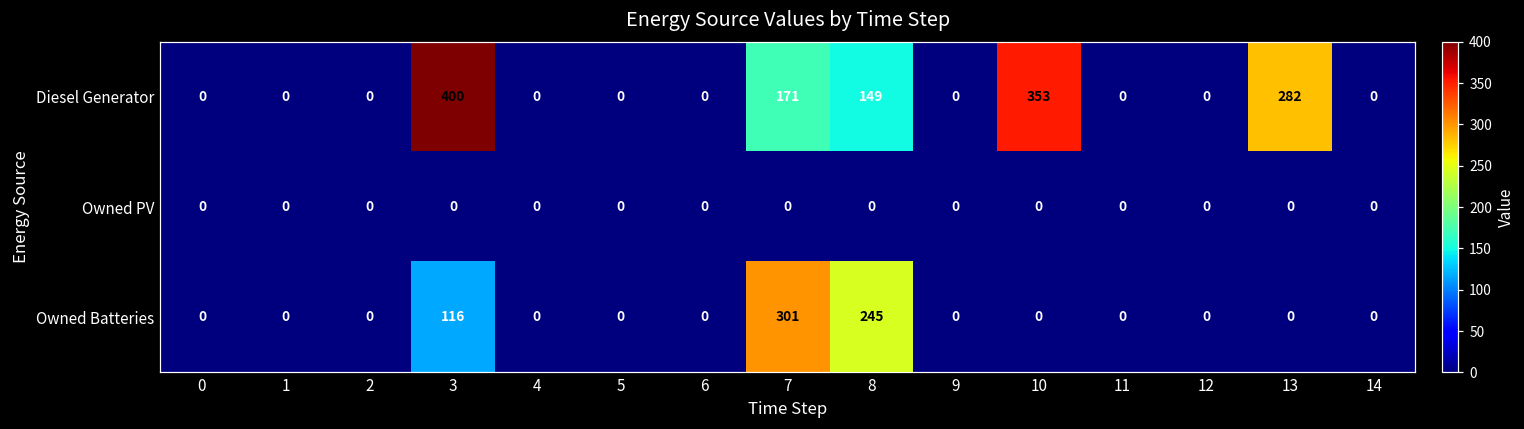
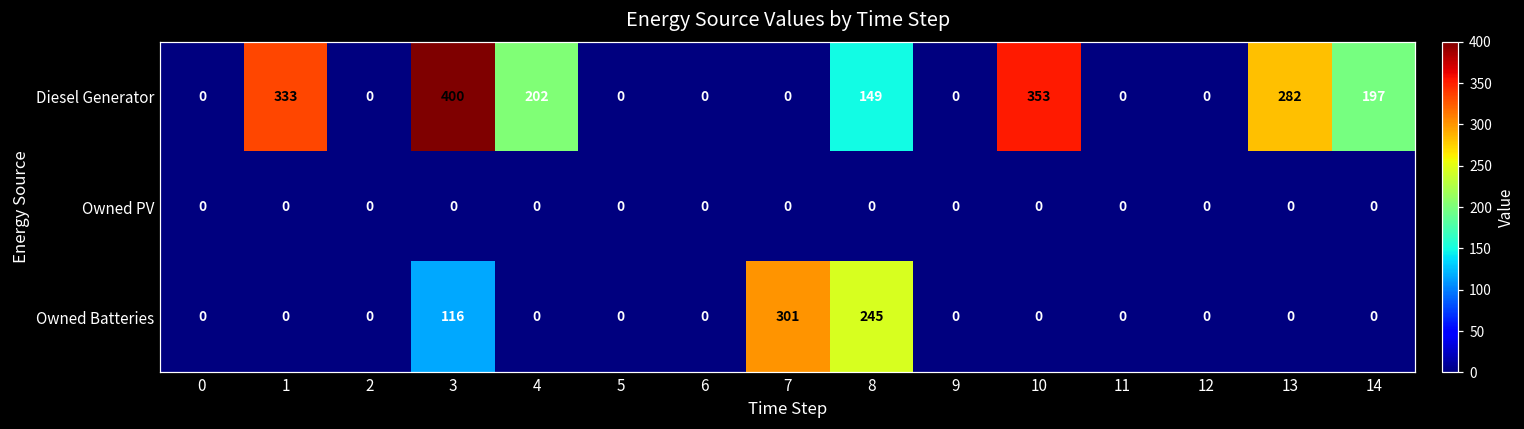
  {
    "Diesel Generator": {
      "0": 0,
-     "1": 0,
+     "1": 333,
      "2": 0,
      "3": 400,
-     "4": 0,
+     "4": 202,
      "5": 0,
      "6": 0,
-     "7": 171,
+     "7": 0,
      "8": 149,
      "9": 0,
      "10": 353,
      "11": 0,
      "12": 0,
      "13": 282,
-     "14": 0
+     "14": 197
    },
    "Owned PV": {
      "0": 0,
      "1": 0,
      "2": 0,
      "3": 0,
      "4": 0,
      "5": 0,
      "6": 0,
      "7": 0,
      "8": 0,
      "9": 0,
      "10": 0,
      "11": 0,
      "12": 0,
      "13": 0,
      "14": 0
    },
    "Owned Batteries": {
      "0": 0,
      "1": 0,
      "2": 0,
      "3": 116,
      "4": 0,
      "5": 0,
      "6": 0,
      "7": 301,
      "8": 245,
      "9": 0,
      "10": 0,
      "11": 0,
      "12": 0,
      "13": 0,
      "14": 0
    }
  }
